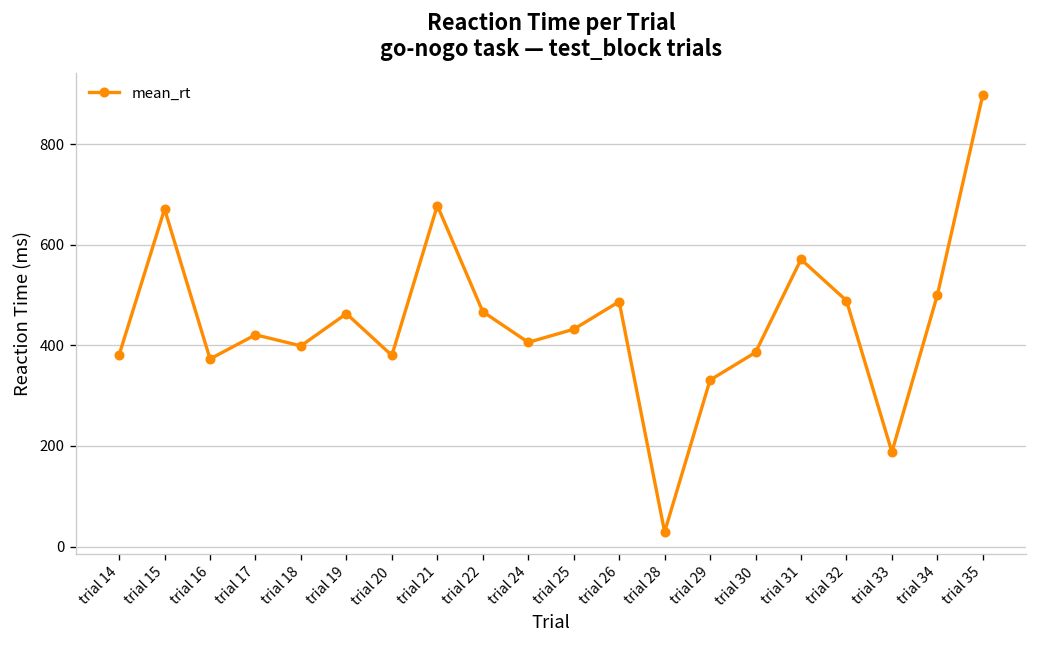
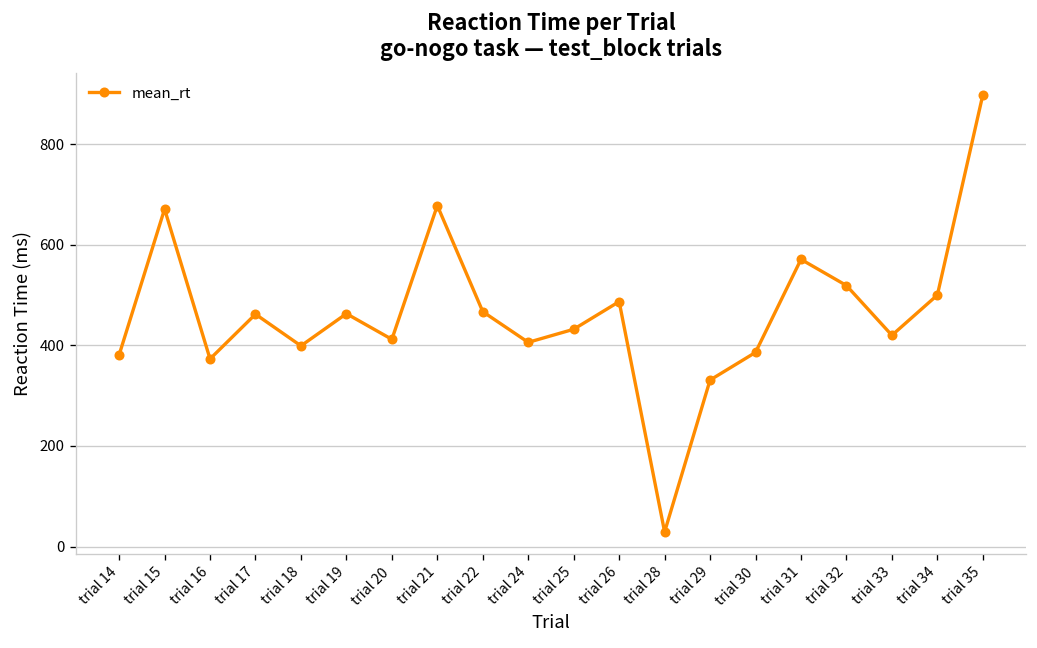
  {
    "trial 14": 380,
    "trial 15": 670,
    "trial 16": 370,
-   "trial 17": 420,
+   "trial 17": 460,
    "trial 18": 400,
    "trial 19": 460,
-   "trial 20": 380,
+   "trial 20": 410,
    "trial 21": 680,
    "trial 22": 470,
    "trial 24": 410,
    "trial 25": 430,
    "trial 26": 490,
    "trial 28": 30,
    "trial 29": 330,
    "trial 30": 390,
    "trial 31": 570,
-   "trial 32": 490,
-   "trial 33": 190,
+   "trial 32": 520,
+   "trial 33": 420,
    "trial 34": 500,
    "trial 35": 900
  }
